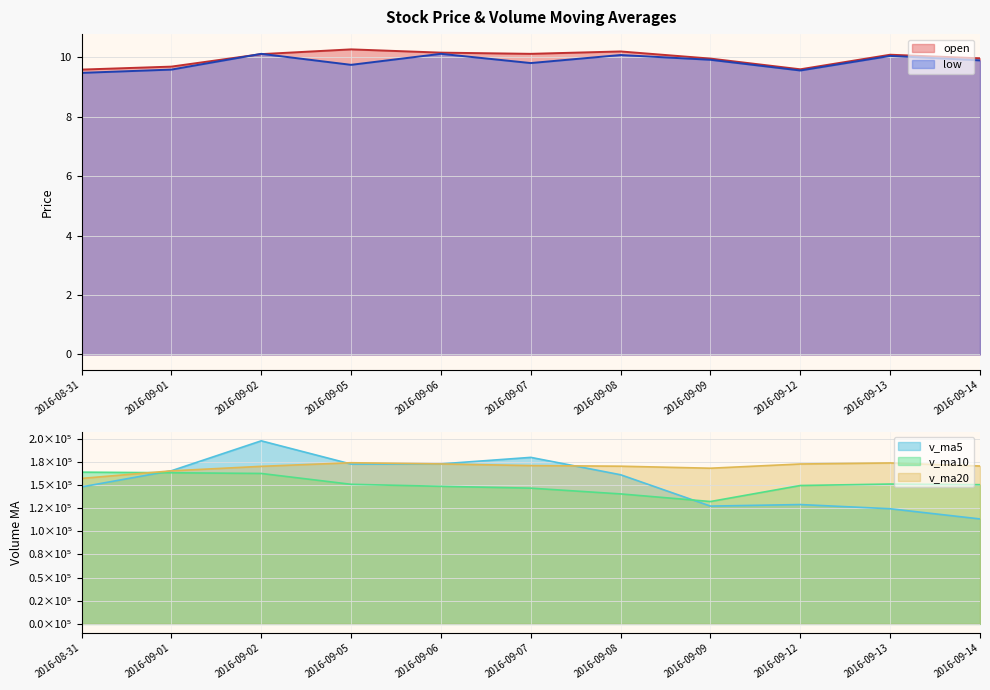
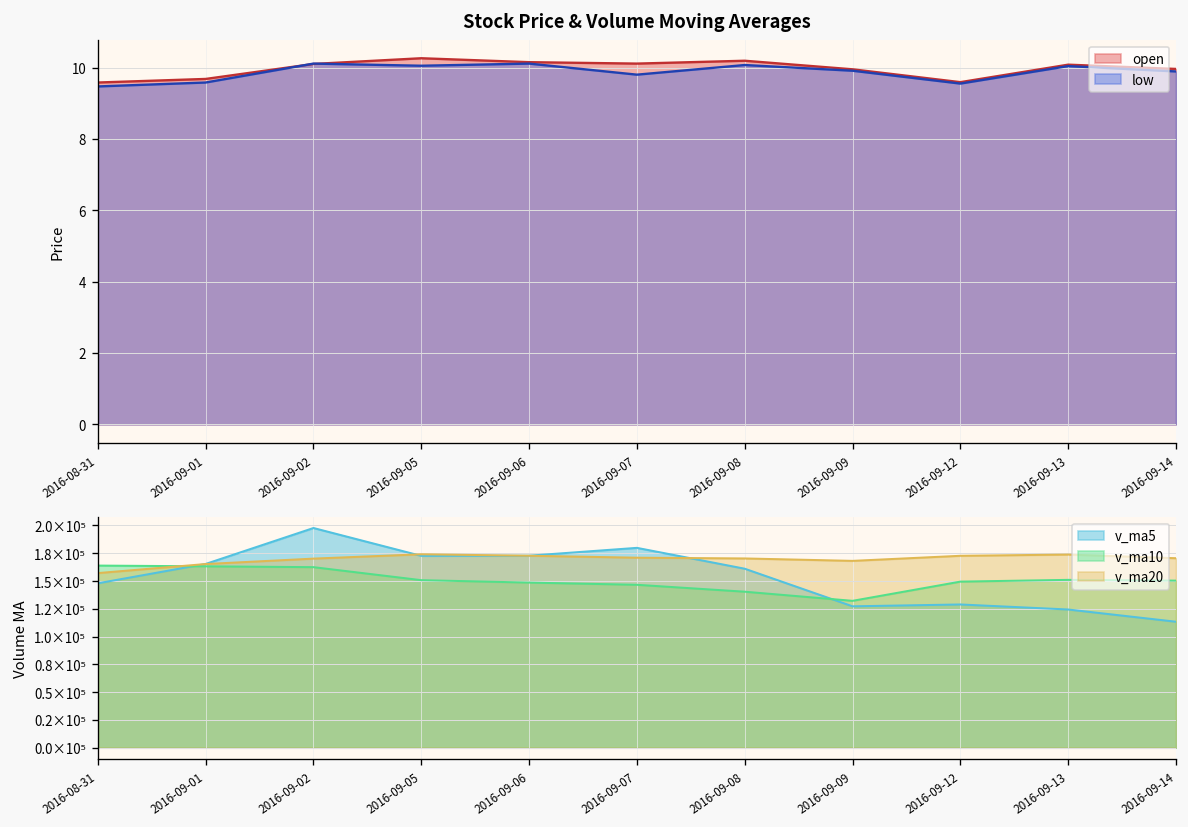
  {
    "Stock Price & Volume Moving Averages": {
      "open": {
        "2016-08-31": 9.6,
        "2016-09-01": 9.7,
        "2016-09-05": 10.3,
        "2016-09-07": 10.1,
        "2016-09-08": 10.2
      },
      "low": {
        "2016-08-31": 9.5,
        "2016-09-01": 9.6,
-       "2016-09-05": 9.7,
+       "2016-09-05": 10.1,
        "2016-09-07": 9.8,
        "2016-09-08": 10.1
      }
    }
  }
